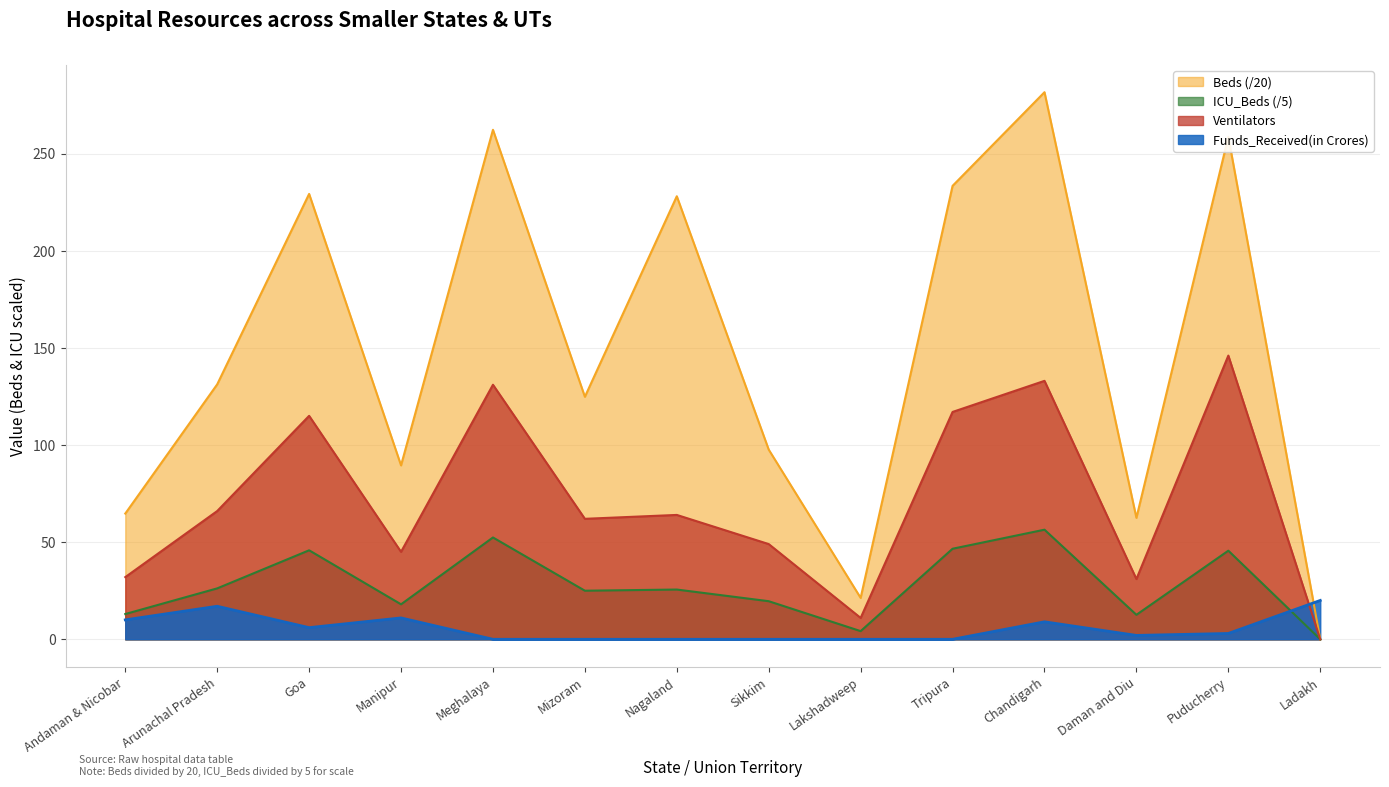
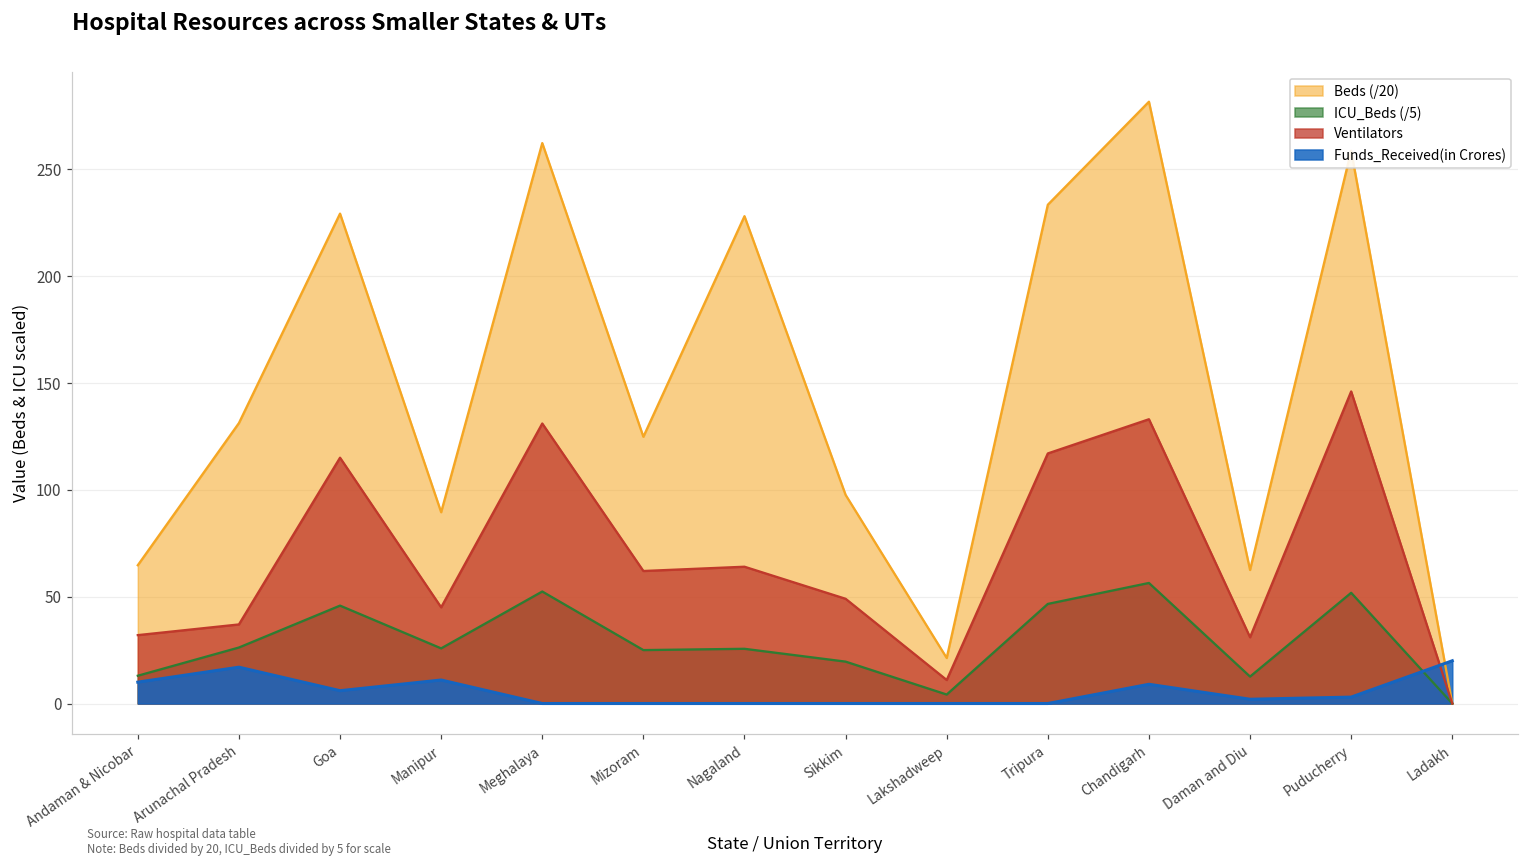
  {
    "Beds (/20)": {
      "Andaman & Nicobar": 65,
      "Arunachal Pradesh": 131,
      "Goa": 229,
      "Manipur": 90,
      "Meghalaya": 262,
      "Mizoram": 125,
      "Nagaland": 228,
      "Sikkim": 98,
      "Lakshadweep": 21,
      "Tripura": 233,
      "Chandigarh": 282,
      "Daman and Diu": 63
    },
    "ICU_Beds (/5)": {
      "Andaman & Nicobar": 13,
      "Arunachal Pradesh": 26,
      "Goa": 46,
-     "Manipur": 18,
+     "Manipur": 26,
      "Meghalaya": 52,
      "Mizoram": 25,
      "Nagaland": 26,
      "Sikkim": 20,
      "Lakshadweep": 4,
      "Tripura": 47,
      "Chandigarh": 56,
      "Daman and Diu": 13,
-     "Puducherry": 46
+     "Puducherry": 52
    },
    "Ventilators": {
      "Andaman & Nicobar": 32,
-     "Arunachal Pradesh": 66,
+     "Arunachal Pradesh": 37,
      "Goa": 115,
      "Manipur": 45,
      "Meghalaya": 131,
      "Mizoram": 62,
      "Nagaland": 64,
      "Sikkim": 49,
      "Lakshadweep": 11,
      "Tripura": 117,
      "Chandigarh": 133,
      "Daman and Diu": 31,
      "Puducherry": 146
    },
    "Funds_Received(in Crores)": {
      "Andaman & Nicobar": 10,
      "Arunachal Pradesh": 17,
      "Goa": 6,
      "Manipur": 11,
      "Meghalaya": 0,
      "Mizoram": 0,
      "Nagaland": 0,
      "Sikkim": 0,
      "Lakshadweep": 0,
      "Tripura": 0,
      "Chandigarh": 9,
      "Daman and Diu": 2,
      "Puducherry": 3,
      "Ladakh": 20
    }
  }
